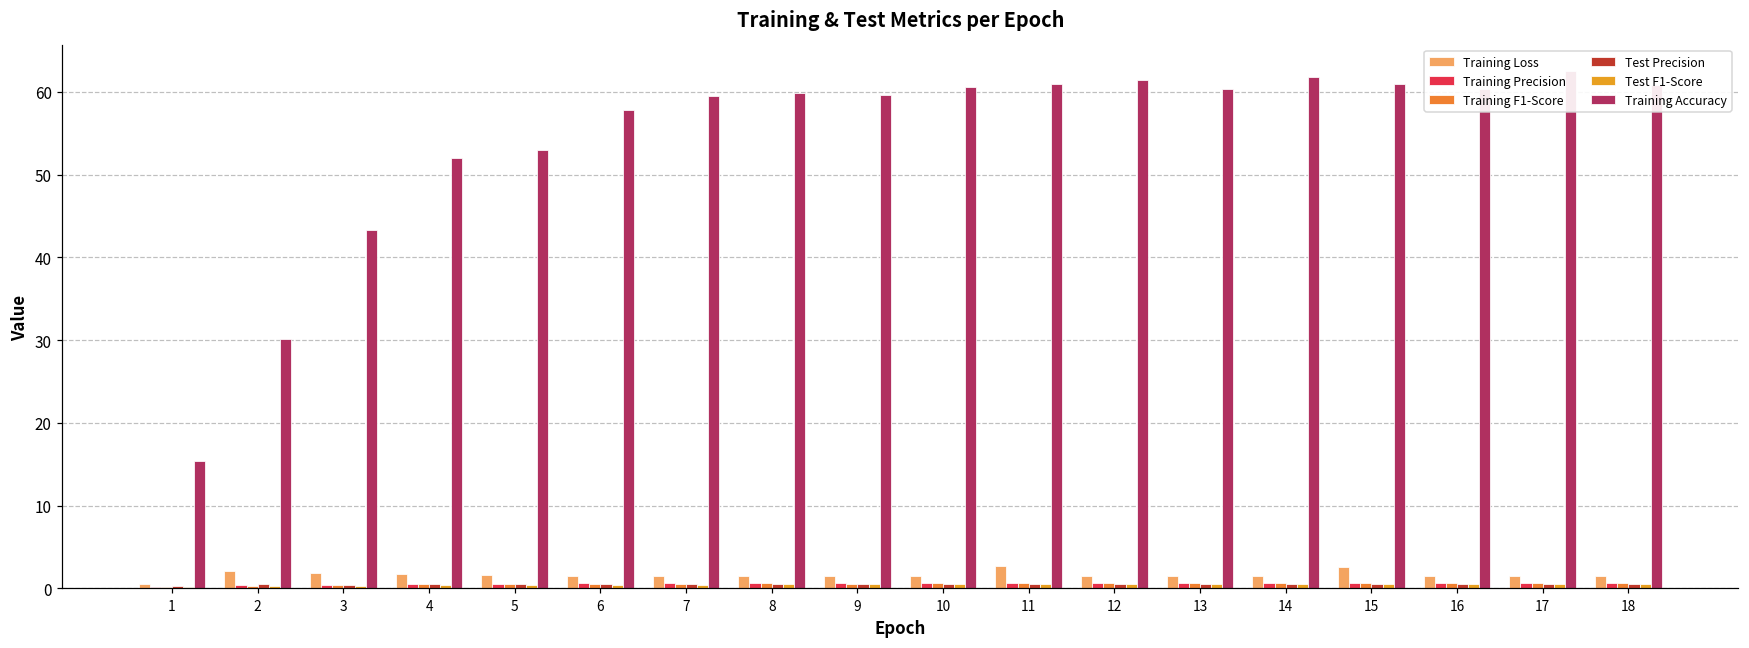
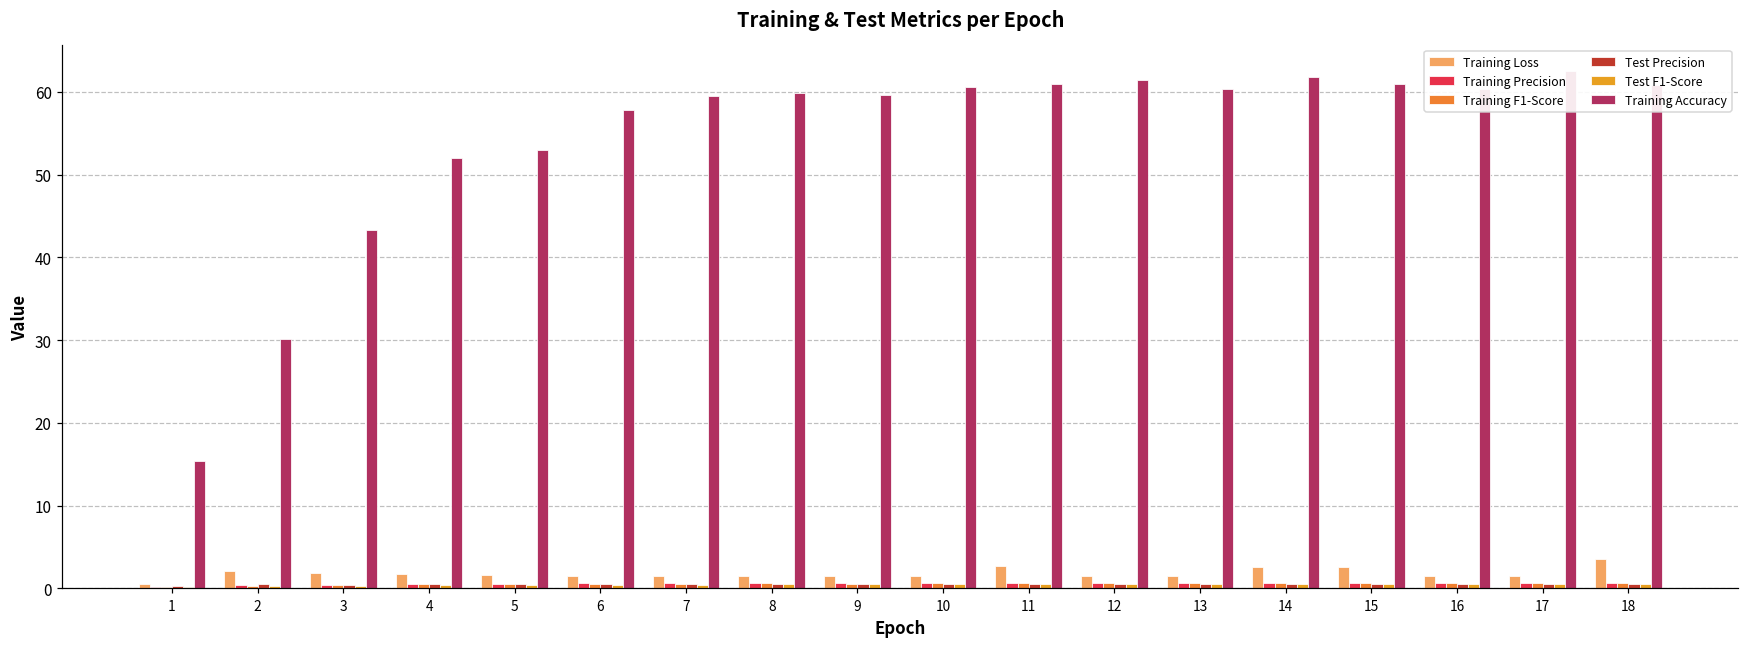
  {
    "Training Loss": {
      "1": 1,
      "2": 2,
      "3": 2,
      "4": 2,
      "5": 2,
      "6": 2,
      "7": 2,
      "8": 2,
      "9": 1,
      "10": 1,
      "11": 3,
      "12": 1,
      "13": 1,
-     "14": 1,
+     "14": 3,
      "15": 3,
      "16": 1,
      "17": 1,
-     "18": 1
+     "18": 4
    }
  }
